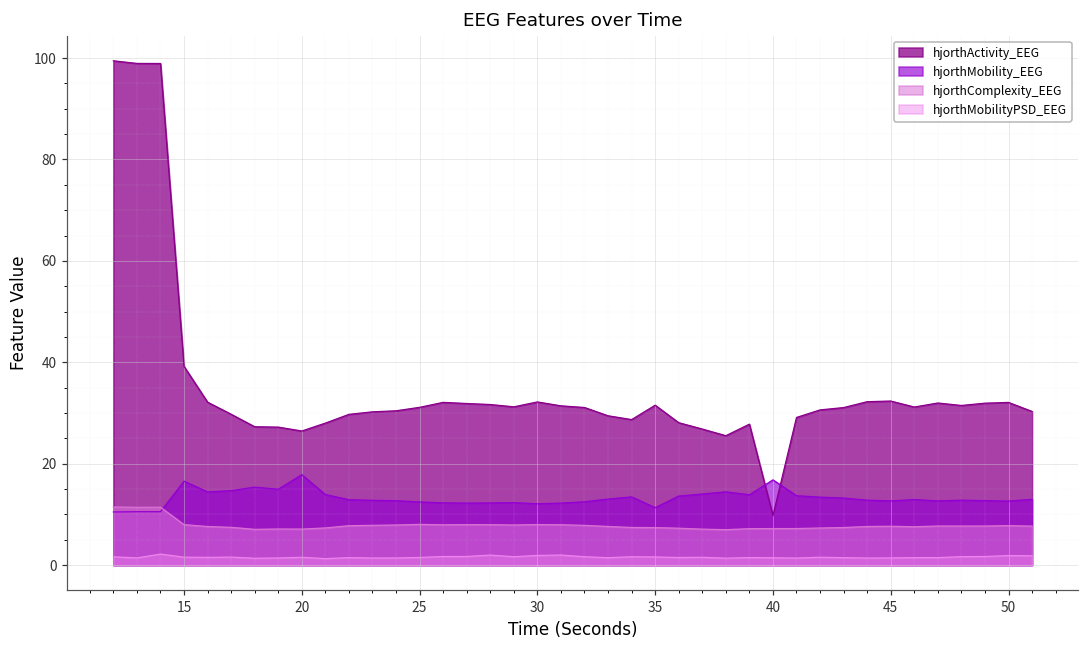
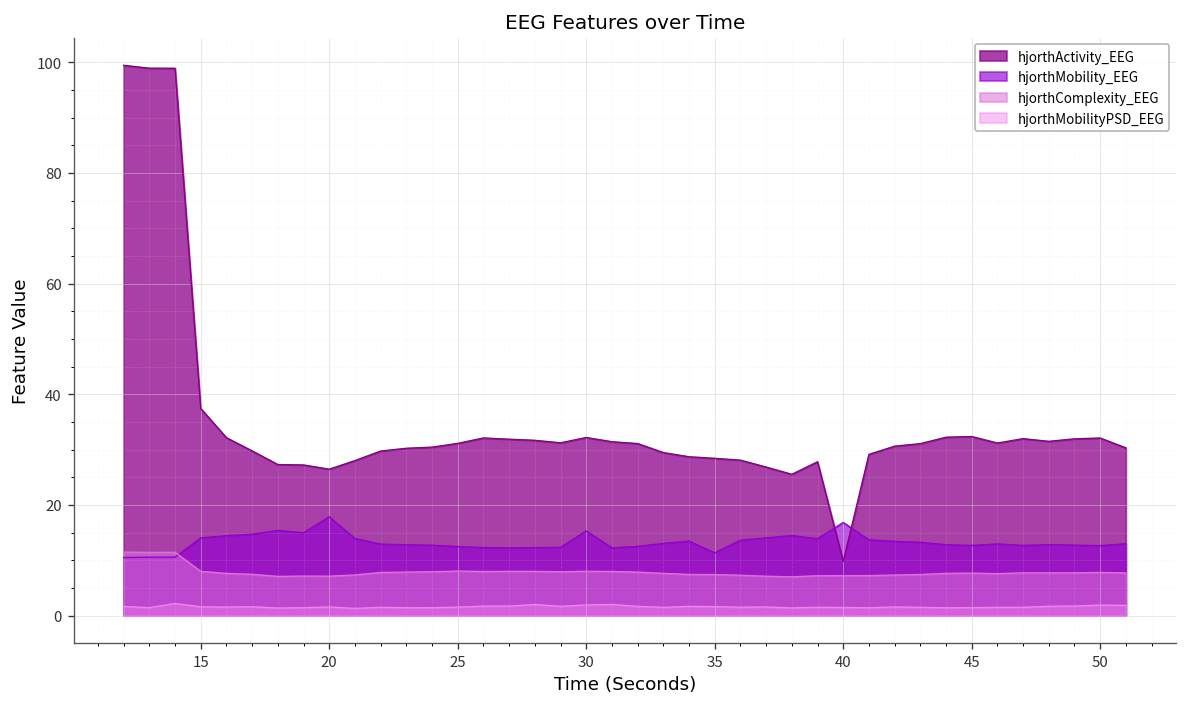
  {
    "hjorthActivity_EEG": {
-     "15": 39,
+     "15": 37,
      "20": 26,
      "25": 31,
      "30": 32,
-     "35": 32,
+     "35": 28,
      "40": 10,
      "45": 32,
      "50": 32
    },
    "hjorthMobility_EEG": {
-     "15": 17,
+     "15": 14,
      "20": 18,
      "25": 12,
-     "30": 12,
+     "30": 15,
      "35": 11,
      "40": 17,
      "45": 13,
      "50": 13
    }
  }
